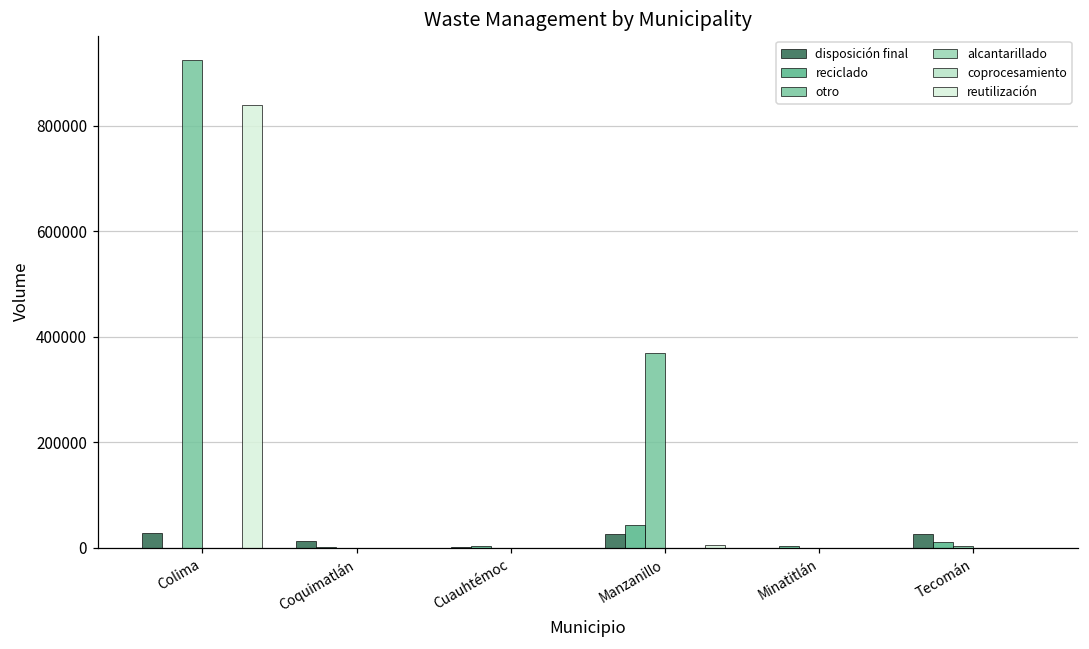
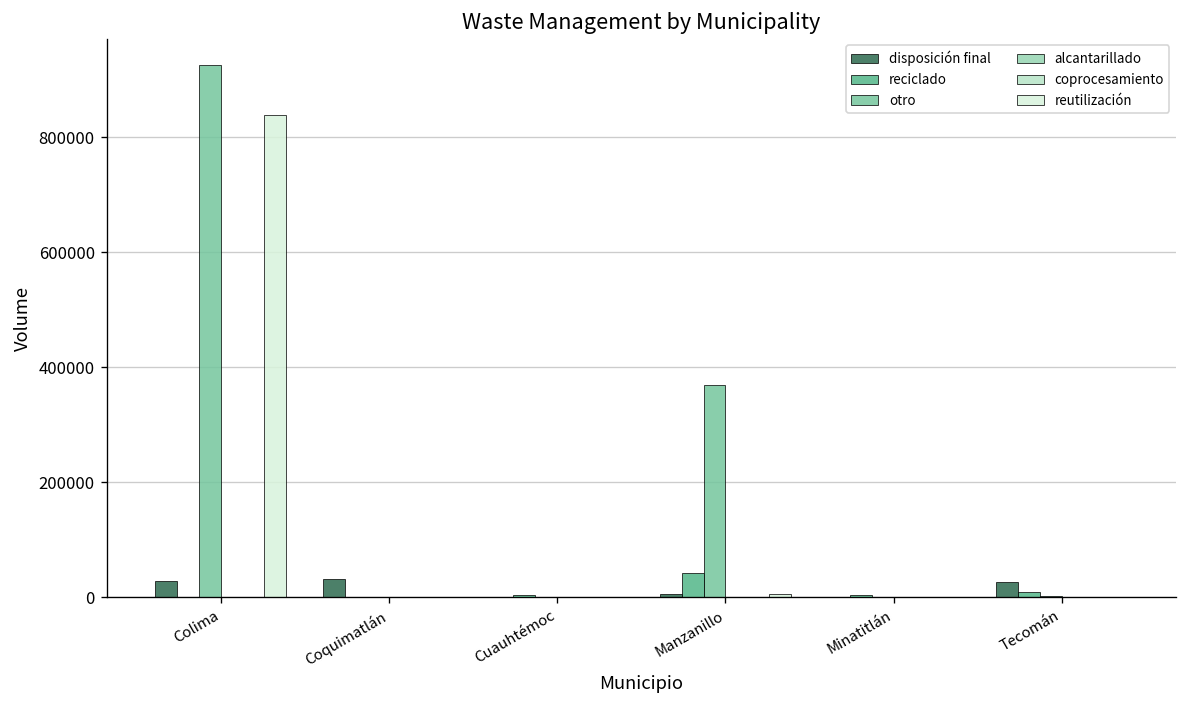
  {
    "disposición final": {
      "Colima": 30000,
-     "Coquimatlán": 10000,
-     "Manzanillo": 30000,
+     "Coquimatlán": 30000,
+     "Manzanillo": 10000,
      "Minatitlán": 0,
      "Tecomán": 30000
    }
  }
